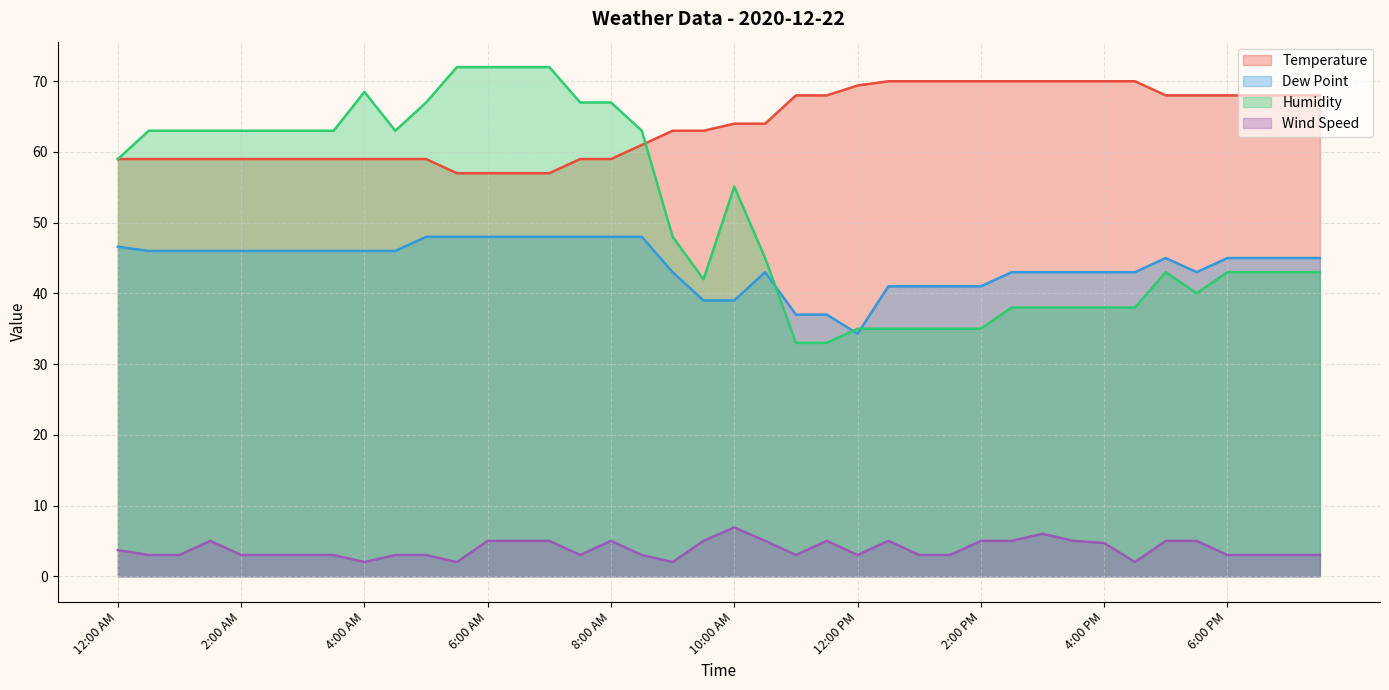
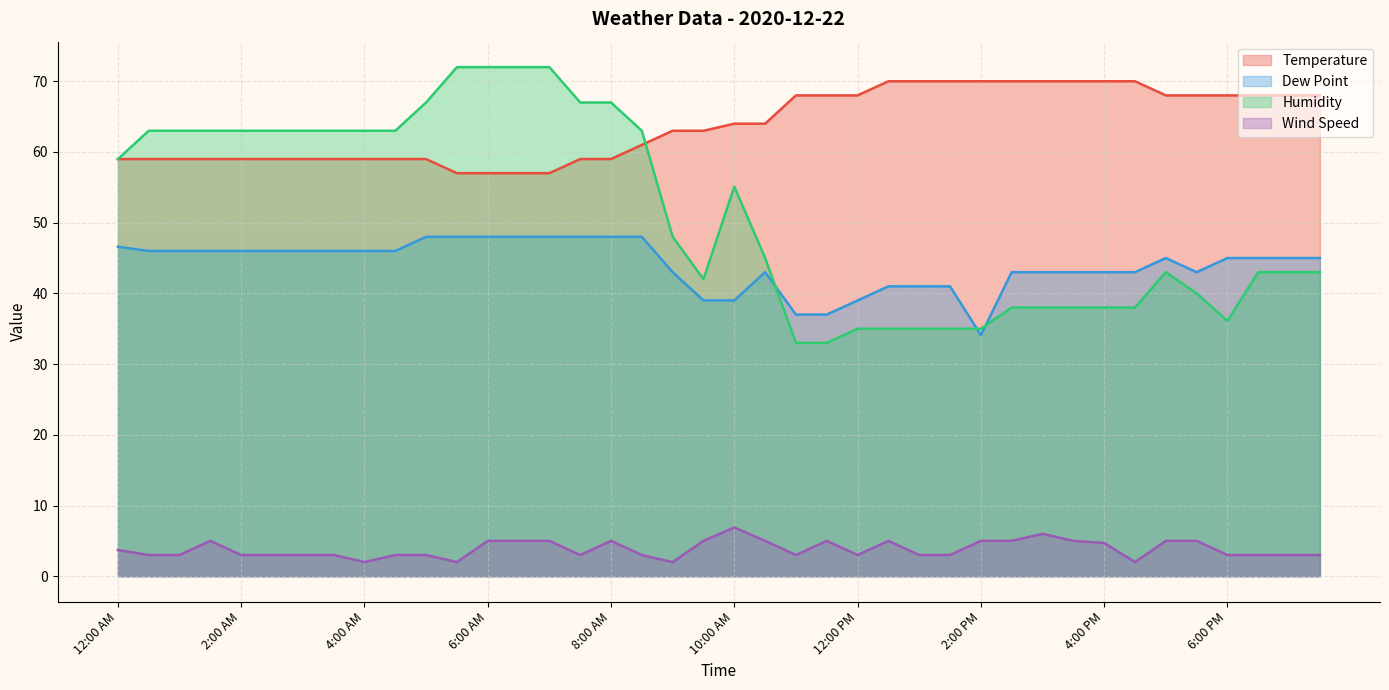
  {
    "Temperature": {
      "2:00 AM": 59,
      "4:00 AM": 59,
      "6:00 AM": 57,
      "8:00 AM": 59,
      "10:00 AM": 64,
-     "12:00 PM": 69,
+     "12:00 PM": 68,
      "2:00 PM": 70,
      "4:00 PM": 70,
      "6:00 PM": 68
    },
    "Dew Point": {
      "12:00 AM": 47,
      "2:00 AM": 46,
      "4:00 AM": 46,
      "6:00 AM": 48,
      "8:00 AM": 48,
      "10:00 AM": 39,
-     "12:00 PM": 34,
-     "2:00 PM": 41,
+     "12:00 PM": 39,
+     "2:00 PM": 34,
      "4:00 PM": 43,
      "6:00 PM": 45
    },
    "Humidity": {
      "2:00 AM": 63,
-     "4:00 AM": 69,
+     "4:00 AM": 63,
      "6:00 AM": 72,
      "8:00 AM": 67,
      "10:00 AM": 55,
      "12:00 PM": 35,
      "2:00 PM": 35,
      "4:00 PM": 38,
-     "6:00 PM": 43
+     "6:00 PM": 36
    },
    "Wind Speed": {
      "12:00 AM": 4,
      "2:00 AM": 3,
      "4:00 AM": 2,
      "6:00 AM": 5,
      "8:00 AM": 5,
      "10:00 AM": 7,
      "12:00 PM": 3,
      "2:00 PM": 5,
      "4:00 PM": 5,
      "6:00 PM": 3
    }
  }
